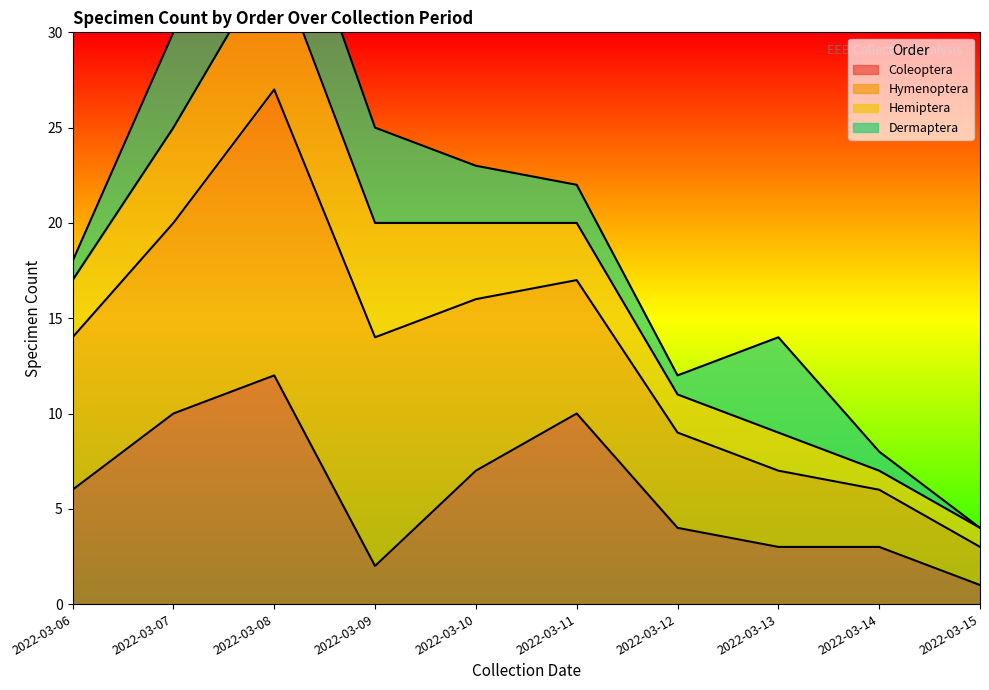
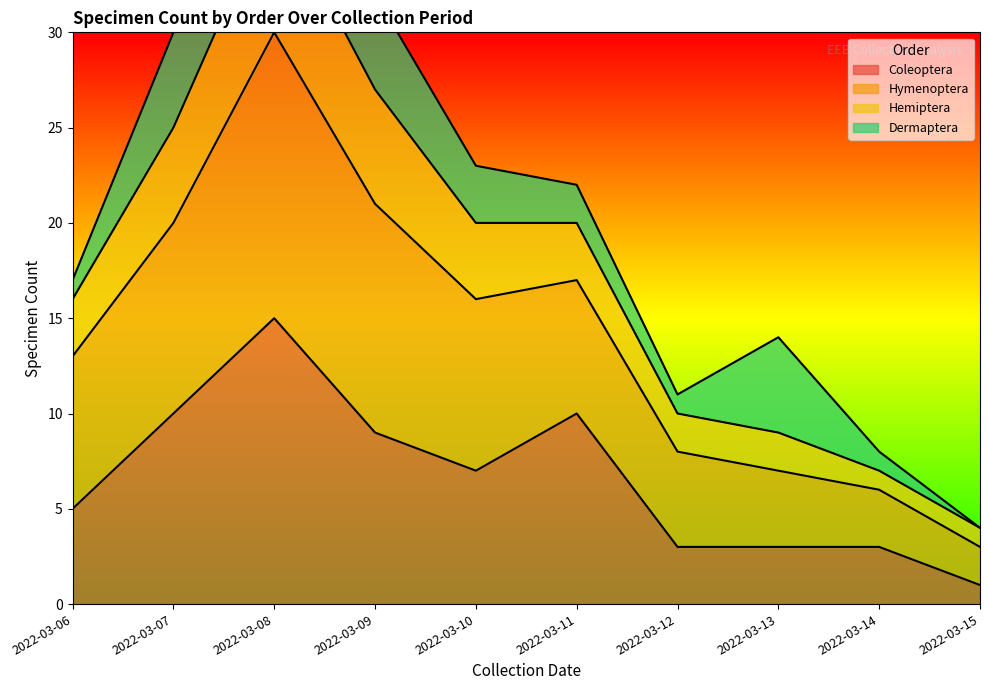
  {
    "Coleoptera": {
-     "2022-03-06": 6,
+     "2022-03-06": 5,
      "2022-03-07": 10,
-     "2022-03-08": 12,
-     "2022-03-09": 2,
+     "2022-03-08": 15,
+     "2022-03-09": 9,
      "2022-03-10": 7,
      "2022-03-11": 10,
-     "2022-03-12": 4,
+     "2022-03-12": 3,
      "2022-03-13": 3,
      "2022-03-14": 3,
      "2022-03-15": 1
    },
    "Dermaptera": {
      "2022-03-06": 1,
      "2022-03-07": 5,
      "2022-03-10": 3,
      "2022-03-11": 2,
      "2022-03-12": 1,
      "2022-03-13": 5,
      "2022-03-14": 1
    }
  }
